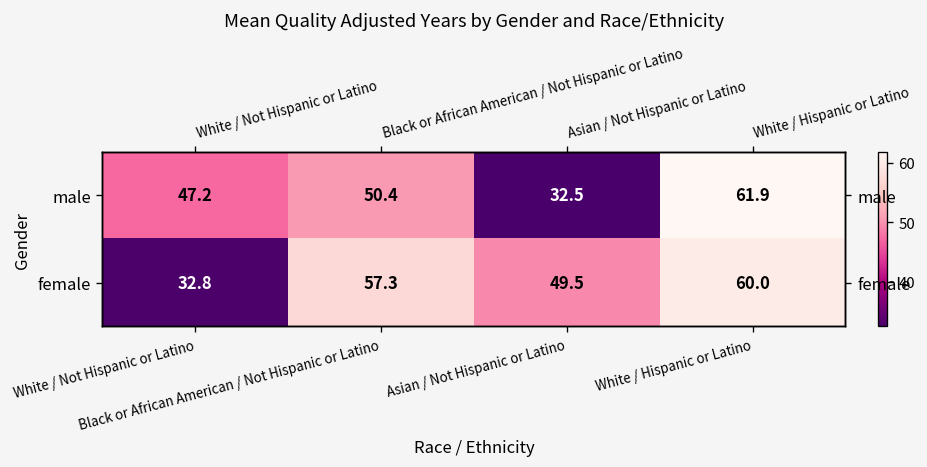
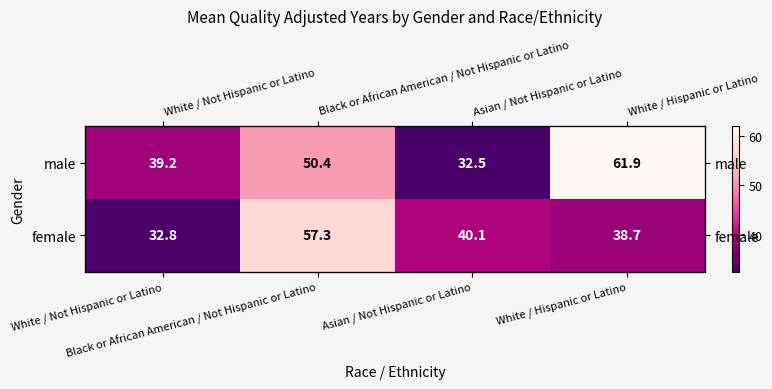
  {
    "male": {
-     "White / Not Hispanic or Latino": 47.2,
+     "White / Not Hispanic or Latino": 39.2,
      "Black or African American / Not Hispanic or Latino": 50.4,
      "Asian / Not Hispanic or Latino": 32.5,
      "White / Hispanic or Latino": 61.9
    },
    "female": {
      "White / Not Hispanic or Latino": 32.8,
      "Black or African American / Not Hispanic or Latino": 57.3,
-     "Asian / Not Hispanic or Latino": 49.5,
-     "White / Hispanic or Latino": 60.0
+     "Asian / Not Hispanic or Latino": 40.1,
+     "White / Hispanic or Latino": 38.7
    }
  }
